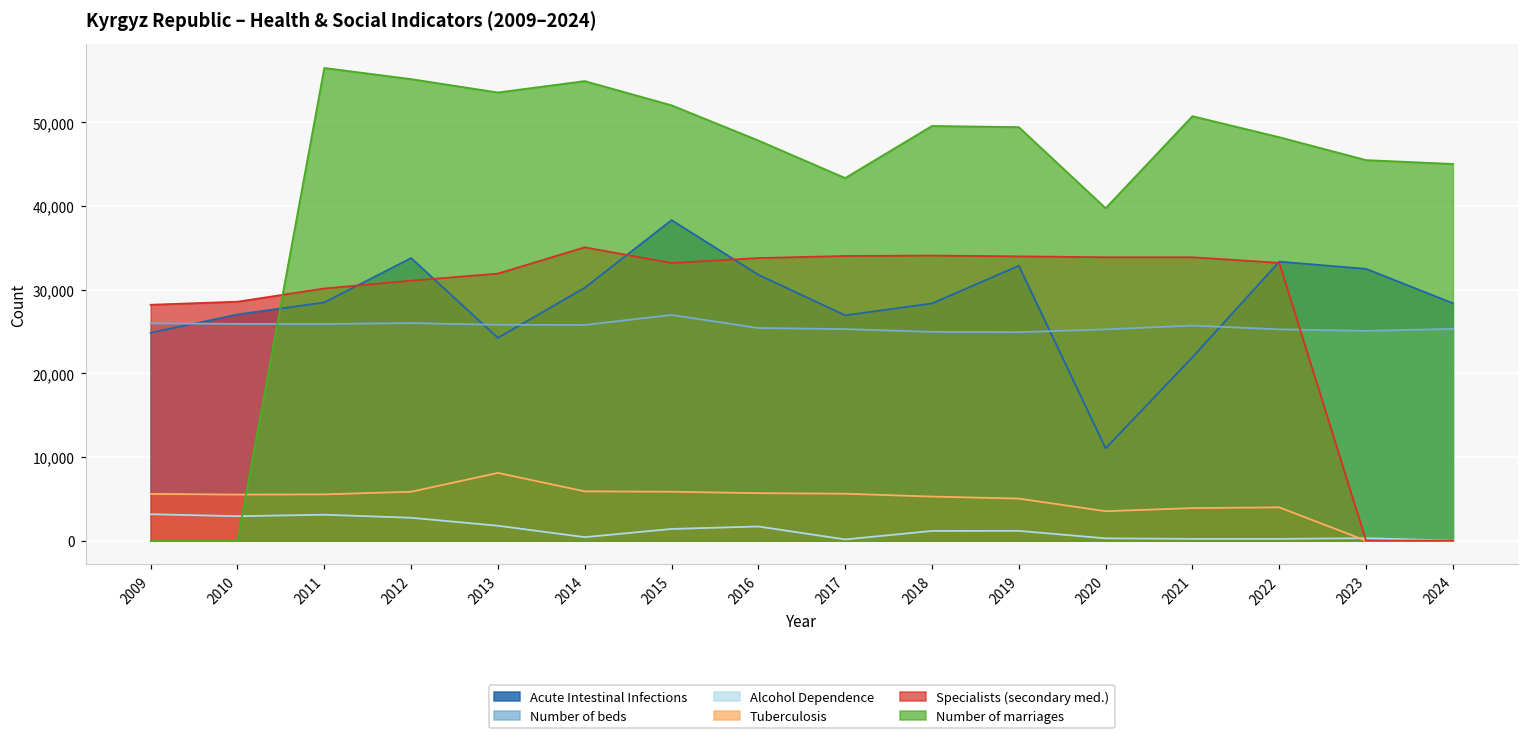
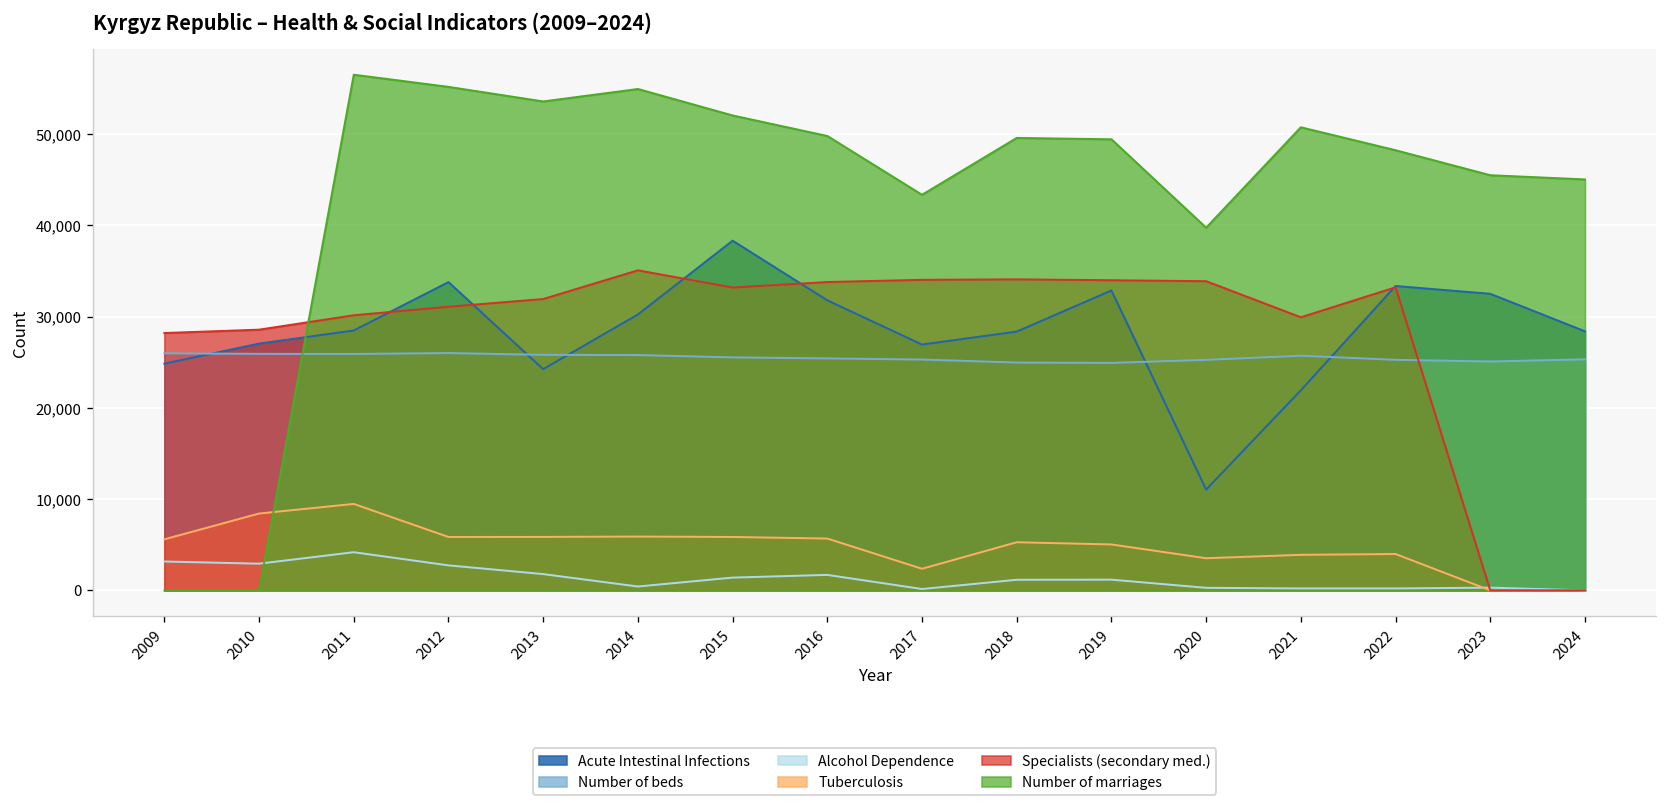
  {
    "Acute Intestinal Infections": {
      "2009": "25,000",
      "2010": "27,000",
      "2011": "28,000",
      "2012": "34,000",
      "2013": "24,000",
      "2014": "30,000",
      "2015": "38,000",
      "2016": "32,000",
      "2017": "27,000",
      "2018": "28,000",
      "2019": "33,000",
      "2020": "11,000",
      "2021": "22,000",
      "2023": "32,000",
      "2024": "28,000"
    },
    "Number of beds": {
      "2009": "26,000",
      "2010": "26,000",
      "2011": "26,000",
      "2012": "26,000",
      "2013": "26,000",
      "2014": "26,000",
-     "2015": "27,000",
+     "2015": "26,000",
      "2016": "25,000",
      "2017": "25,000",
      "2018": "25,000",
      "2019": "25,000",
      "2020": "25,000",
      "2021": "26,000",
      "2022": "25,000",
      "2023": "25,000",
      "2024": "25,000"
    },
    "Alcohol Dependence": {
      "2009": "3,000",
      "2010": "3,000",
-     "2011": "3,000",
+     "2011": "4,000",
      "2012": "3,000",
      "2013": "2,000",
      "2014": "0",
      "2015": "1,000",
      "2016": "2,000",
      "2017": "0",
      "2018": "1,000",
      "2019": "1,000",
      "2020": "0",
      "2021": "0",
      "2022": "0"
    },
    "Tuberculosis": {
      "2009": "6,000",
-     "2010": "6,000",
-     "2011": "6,000",
+     "2010": "8,000",
+     "2011": "9,000",
      "2012": "6,000",
-     "2013": "8,000",
+     "2013": "6,000",
      "2014": "6,000",
      "2015": "6,000",
      "2016": "6,000",
-     "2017": "6,000",
+     "2017": "2,000",
      "2018": "5,000",
      "2019": "5,000",
      "2020": "4,000",
      "2021": "4,000",
      "2022": "4,000"
    },
    "Specialists (secondary med.)": {
      "2009": "28,000",
      "2010": "29,000",
      "2011": "30,000",
      "2012": "31,000",
      "2013": "32,000",
      "2014": "35,000",
      "2015": "33,000",
      "2016": "34,000",
      "2017": "34,000",
      "2018": "34,000",
      "2019": "34,000",
      "2020": "34,000",
-     "2021": "34,000"
+     "2021": "30,000"
    },
    "Number of marriages": {
      "2009": "0",
      "2010": "0",
      "2011": "57,000",
      "2012": "55,000",
      "2013": "54,000",
      "2014": "55,000",
      "2015": "52,000",
-     "2016": "48,000",
+     "2016": "50,000",
      "2017": "43,000",
      "2018": "50,000",
      "2019": "49,000",
      "2020": "40,000",
      "2021": "51,000",
      "2022": "48,000",
      "2023": "45,000",
      "2024": "45,000"
    }
  }
